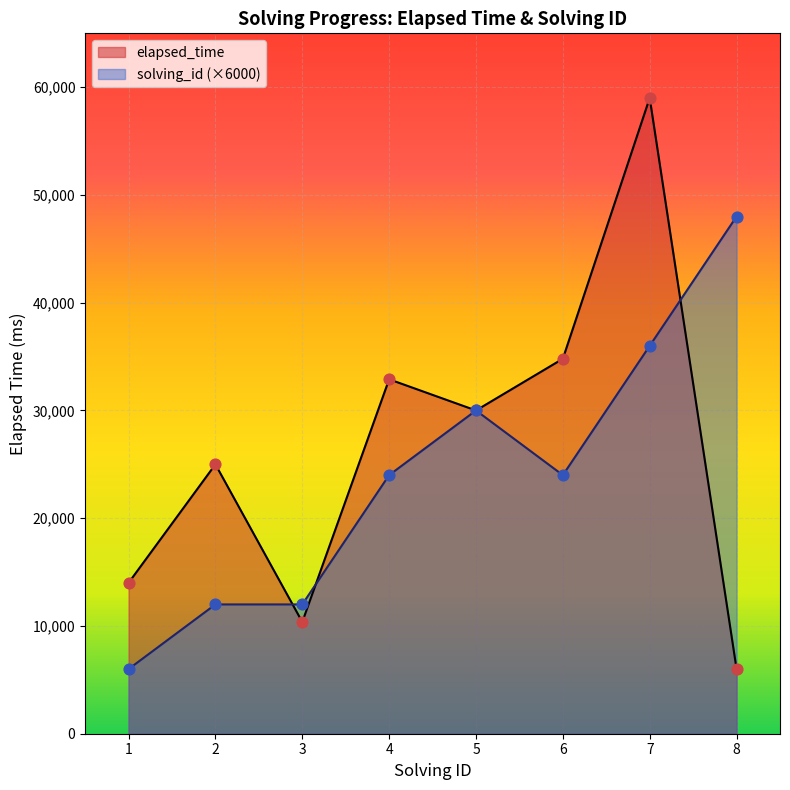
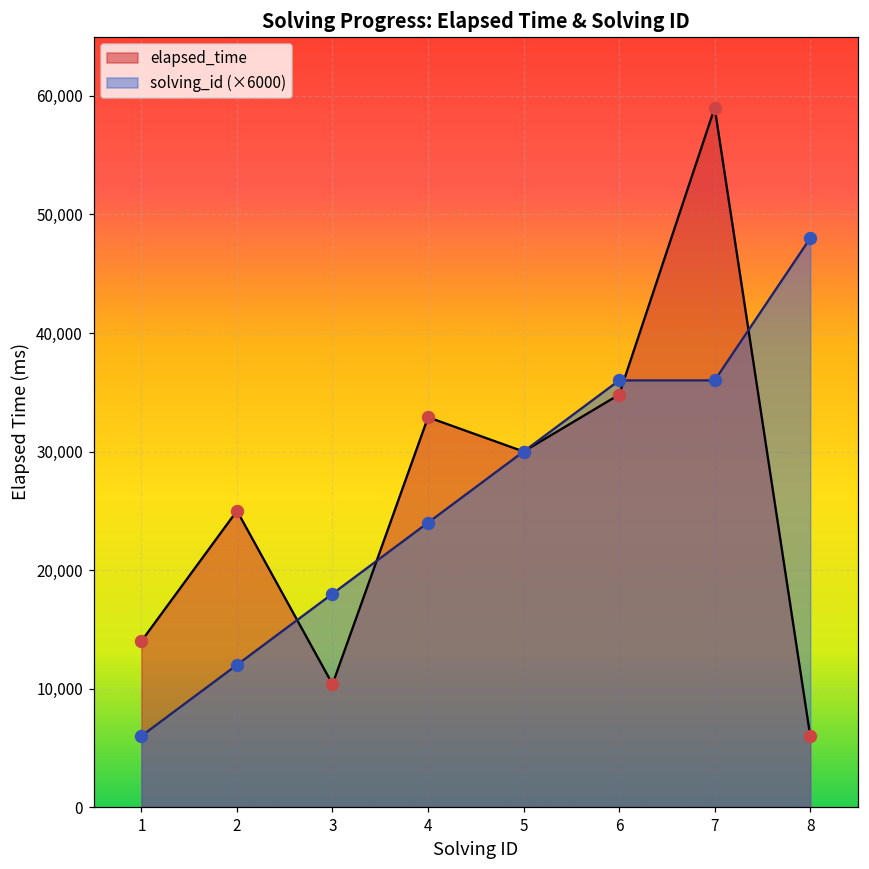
  {
    "elapsed_time": {
      "1": "14,000",
      "2": "25,000",
      "3": "10,400",
      "4": "32,900",
      "6": "34,800",
      "7": "59,000",
      "8": "6,000"
    },
    "solving_id (×6000)": {
      "1": "6,000",
      "2": "12,000",
-     "3": "12,000",
+     "3": "18,000",
      "4": "24,000",
-     "6": "24,000",
+     "6": "36,000",
      "7": "36,000",
      "8": "48,000"
    }
  }
